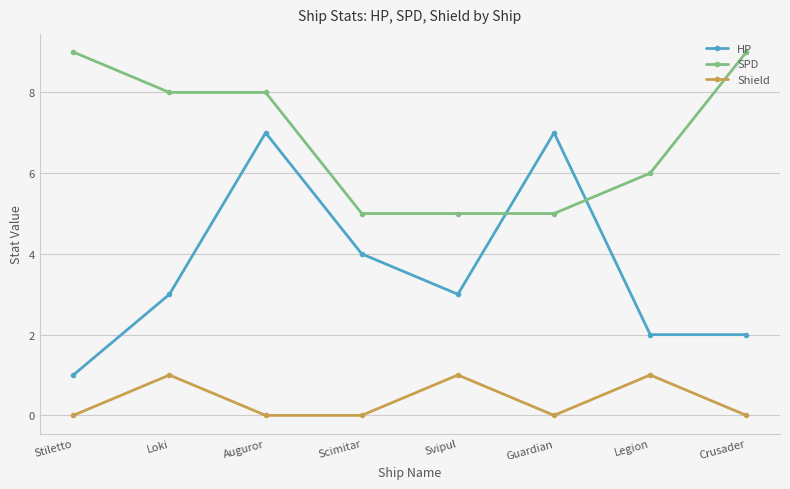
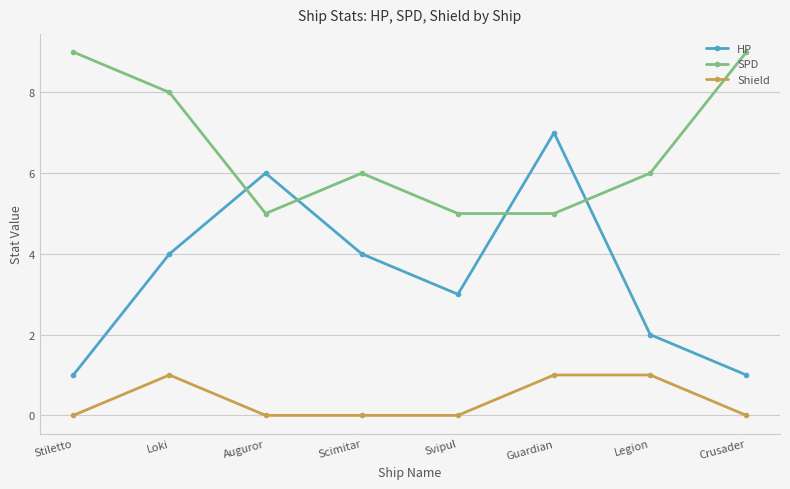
  {
    "HP": {
      "Stiletto": 1,
-     "Loki": 3,
-     "Auguror": 7,
+     "Loki": 4,
+     "Auguror": 6,
      "Scimitar": 4,
      "Svipul": 3,
      "Guardian": 7,
      "Legion": 2,
-     "Crusader": 2
+     "Crusader": 1
    },
    "SPD": {
      "Stiletto": 9,
      "Loki": 8,
-     "Auguror": 8,
-     "Scimitar": 5,
+     "Auguror": 5,
+     "Scimitar": 6,
      "Svipul": 5,
      "Guardian": 5,
      "Legion": 6,
      "Crusader": 9
    },
    "Shield": {
      "Stiletto": 0,
      "Loki": 1,
      "Auguror": 0,
      "Scimitar": 0,
-     "Svipul": 1,
-     "Guardian": 0,
+     "Svipul": 0,
+     "Guardian": 1,
      "Legion": 1,
      "Crusader": 0
    }
  }
